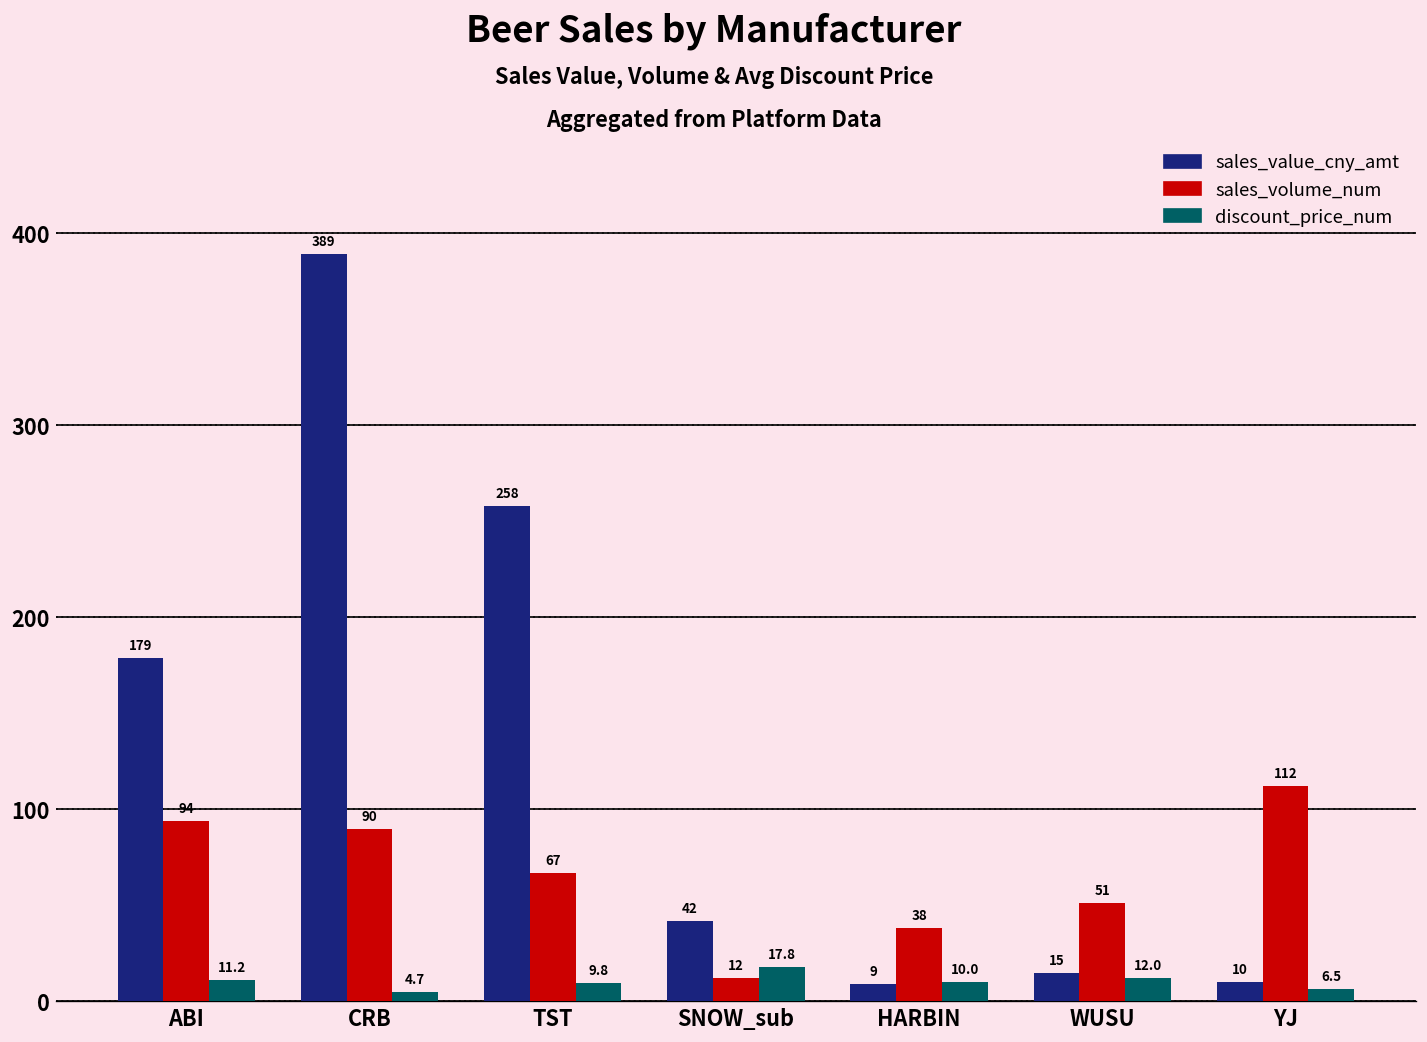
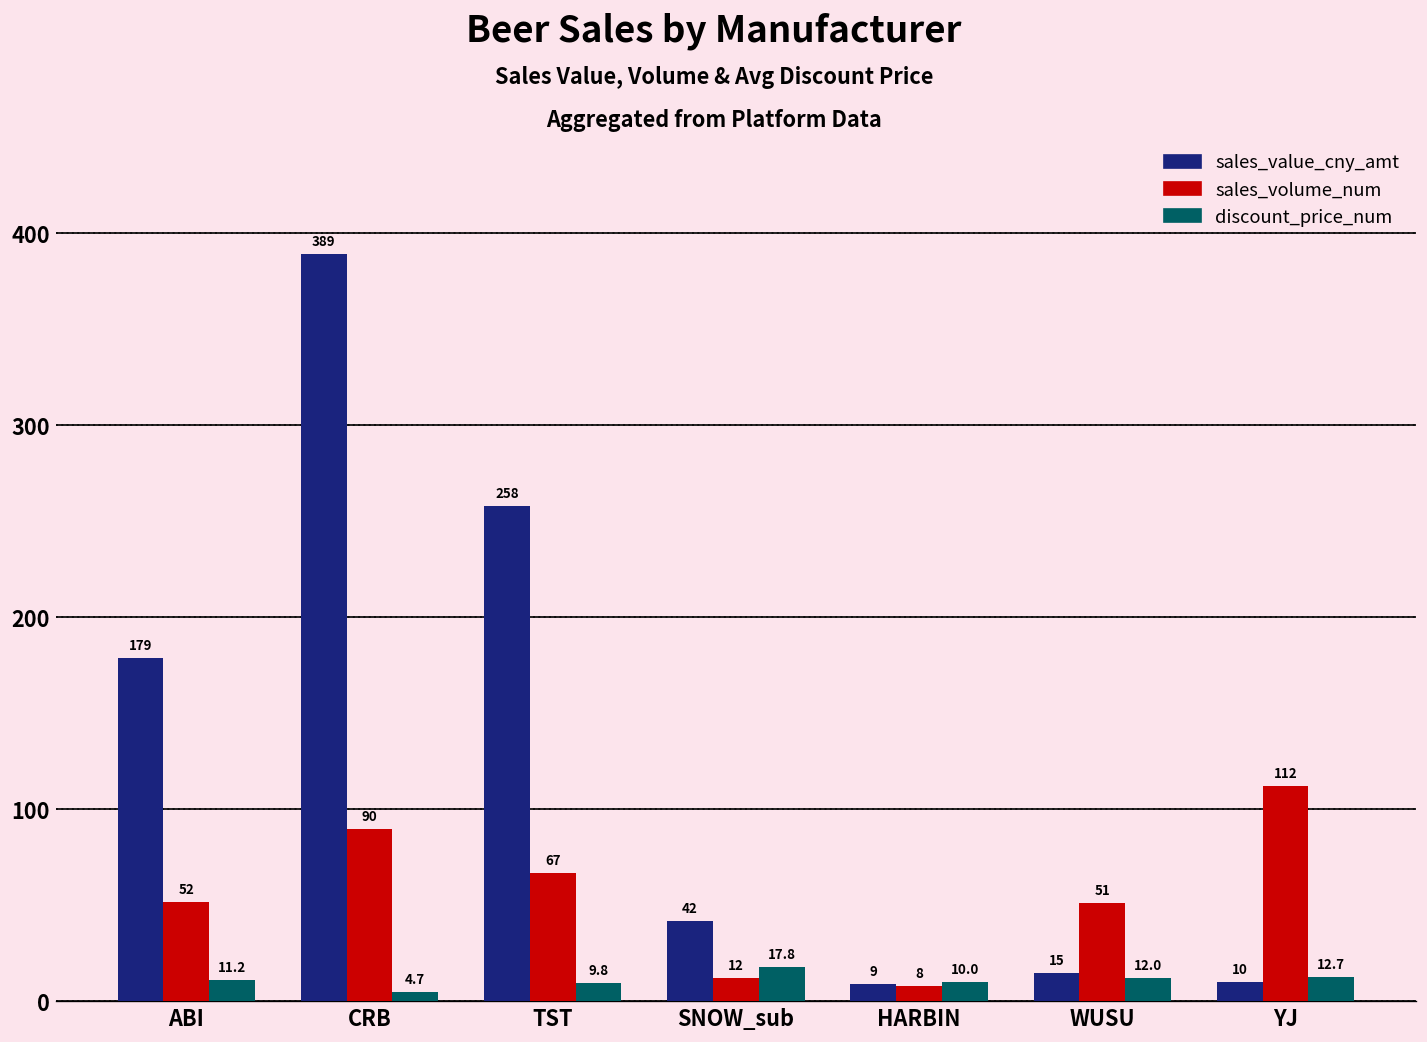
  {
    "sales_value_cny_amt": {
      "ABI": 179,
      "CRB": 389,
      "TST": 258,
      "SNOW_sub": 42,
      "HARBIN": 9,
      "WUSU": 15,
      "YJ": 10
    },
    "sales_volume_num": {
-     "ABI": 94,
+     "ABI": 52,
      "CRB": 90,
      "TST": 67,
      "SNOW_sub": 12,
-     "HARBIN": 38,
+     "HARBIN": 8,
      "WUSU": 51,
      "YJ": 112
    },
    "discount_price_num": {
      "ABI": 11.2,
      "CRB": 4.7,
      "TST": 9.8,
      "SNOW_sub": 17.8,
      "HARBIN": 10.0,
      "WUSU": 12.0,
-     "YJ": 6.5
+     "YJ": 12.7
    }
  }
